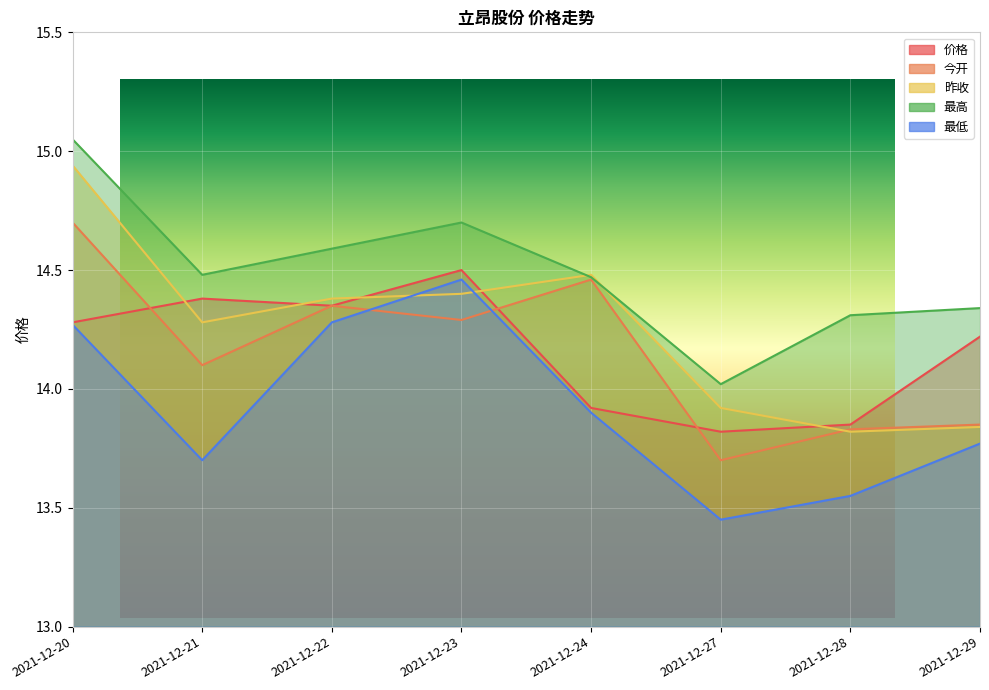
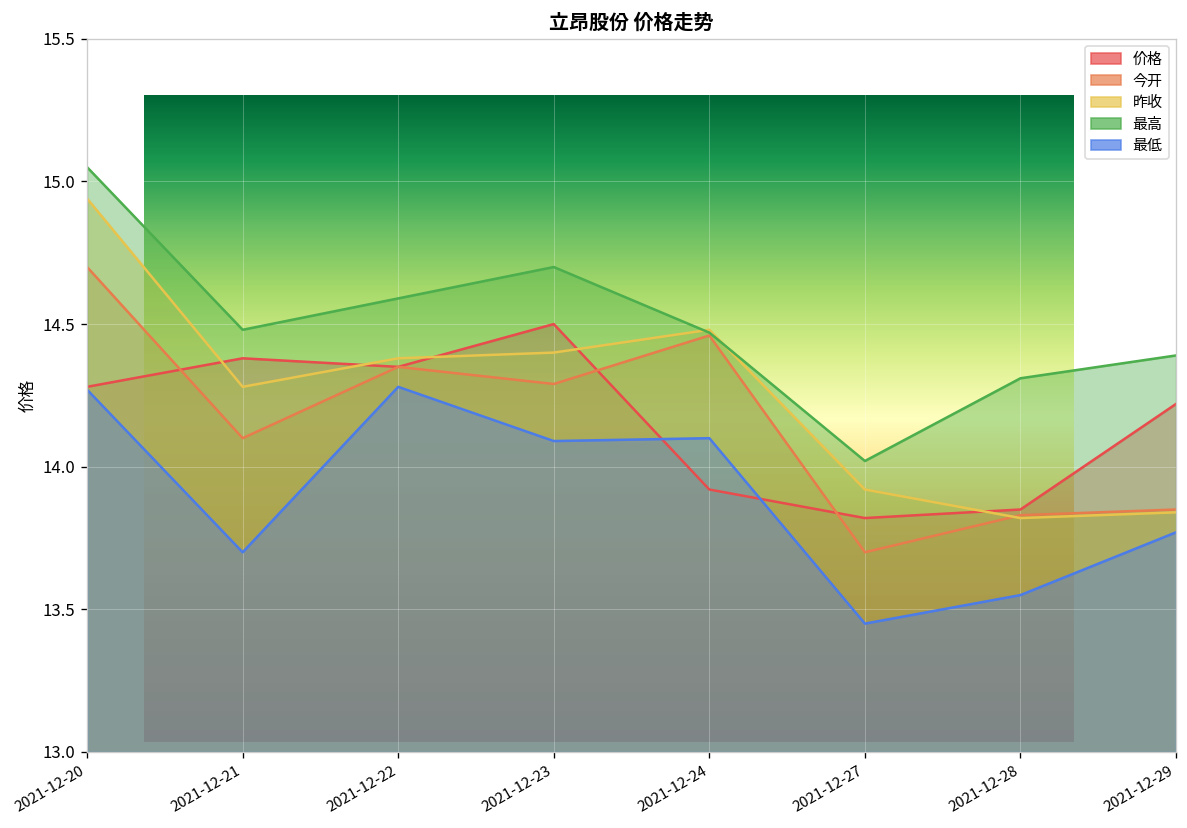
  {
    "立昂股份 价格走势": {
      "最高": {
        "2021-12-20": 15.05,
        "2021-12-21": 14.48,
        "2021-12-22": 14.59,
        "2021-12-23": 14.70,
        "2021-12-27": 14.02,
        "2021-12-28": 14.31,
-       "2021-12-29": 14.34
+       "2021-12-29": 14.39
      },
      "最低": {
        "2021-12-21": 13.70,
        "2021-12-22": 14.28,
-       "2021-12-23": 14.46,
-       "2021-12-24": 13.9,
+       "2021-12-23": 14.09,
+       "2021-12-24": 14.1,
        "2021-12-27": 13.45,
        "2021-12-28": 13.55,
        "2021-12-29": 13.77
      }
    }
  }
